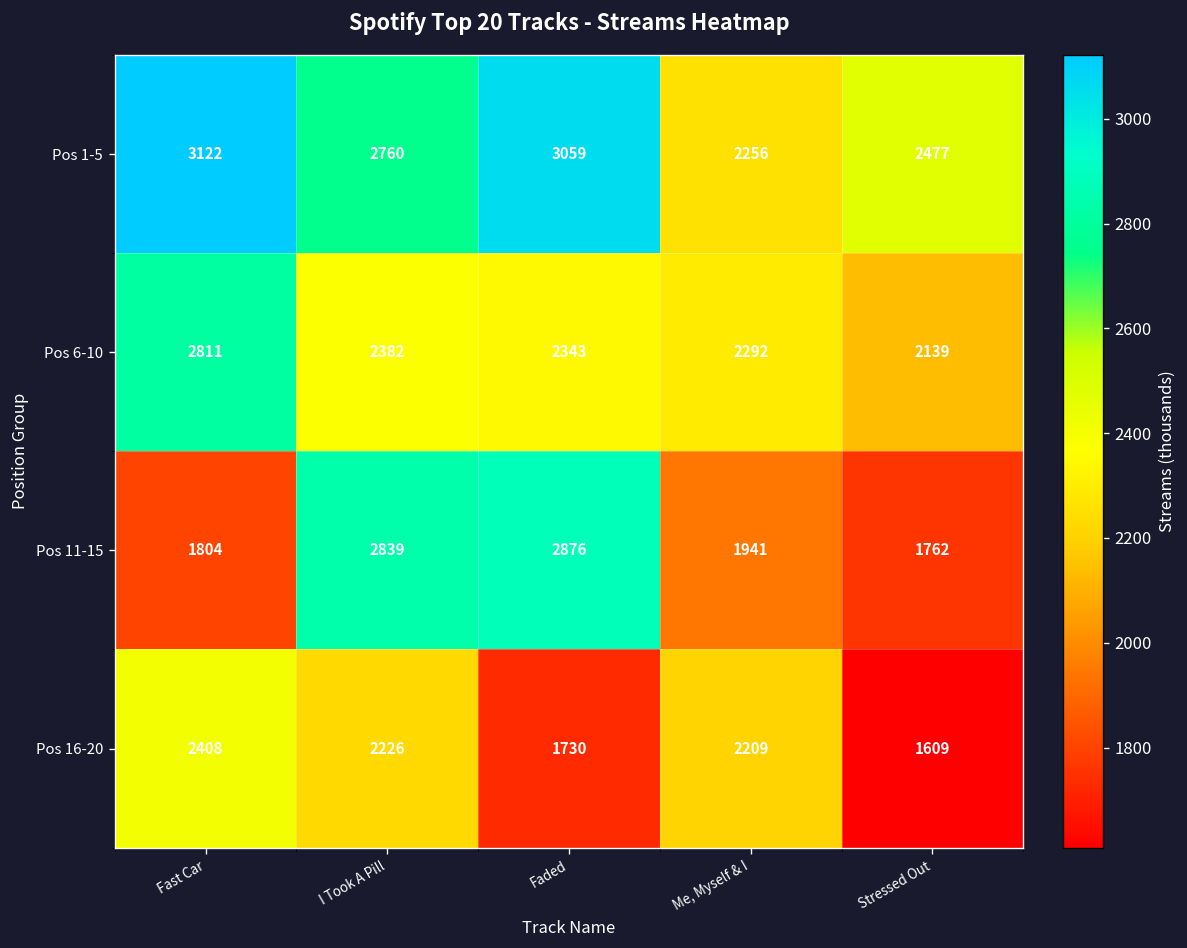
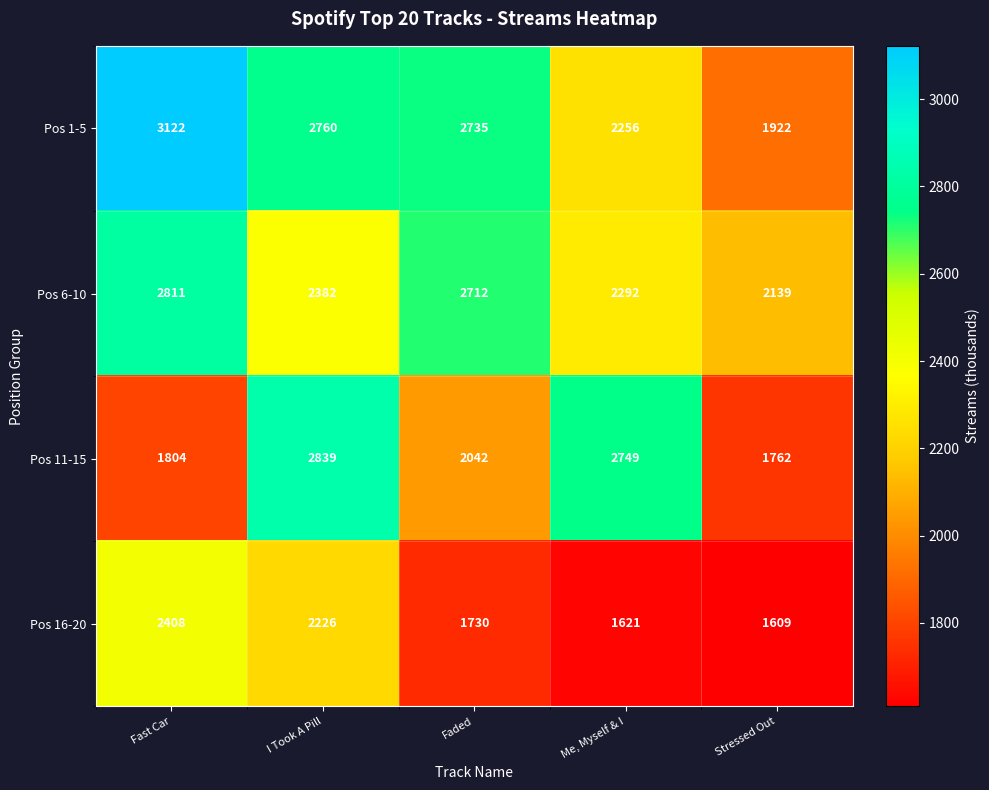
  {
    "Pos 1-5": {
      "Fast Car": 3122,
      "I Took A Pill": 2760,
-     "Faded": 3059,
+     "Faded": 2735,
      "Me, Myself & I": 2256,
-     "Stressed Out": 2477
+     "Stressed Out": 1922
    },
    "Pos 6-10": {
      "Fast Car": 2811,
      "I Took A Pill": 2382,
-     "Faded": 2343,
+     "Faded": 2712,
      "Me, Myself & I": 2292,
      "Stressed Out": 2139
    },
    "Pos 11-15": {
      "Fast Car": 1804,
      "I Took A Pill": 2839,
-     "Faded": 2876,
-     "Me, Myself & I": 1941,
+     "Faded": 2042,
+     "Me, Myself & I": 2749,
      "Stressed Out": 1762
    },
    "Pos 16-20": {
      "Fast Car": 2408,
      "I Took A Pill": 2226,
      "Faded": 1730,
-     "Me, Myself & I": 2209,
+     "Me, Myself & I": 1621,
      "Stressed Out": 1609
    }
  }
